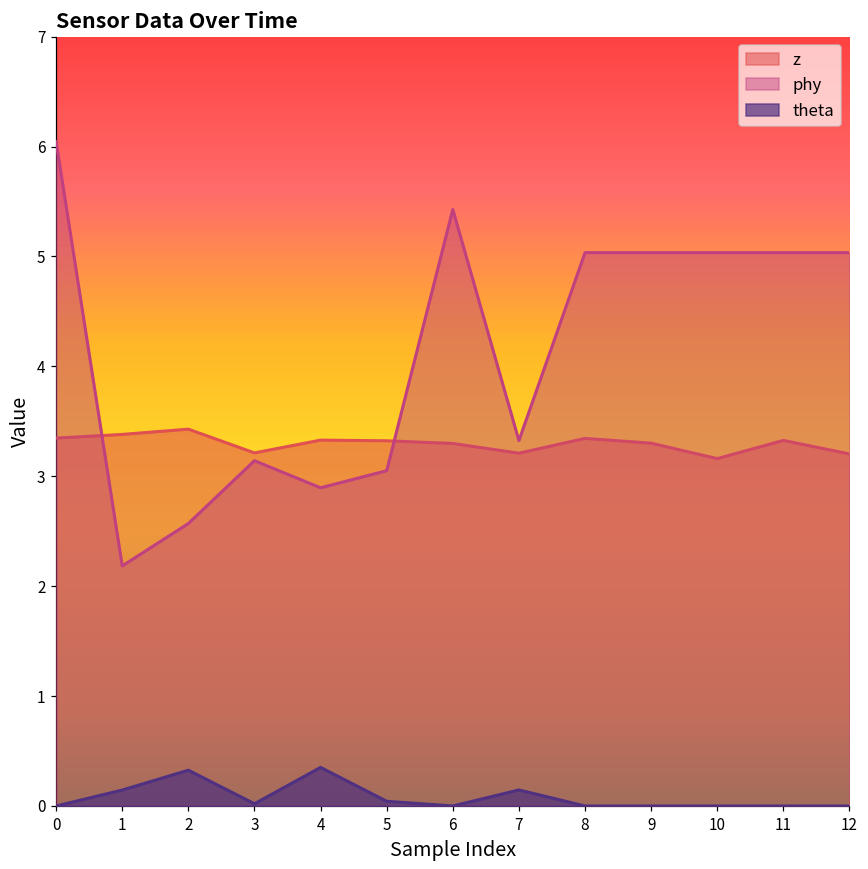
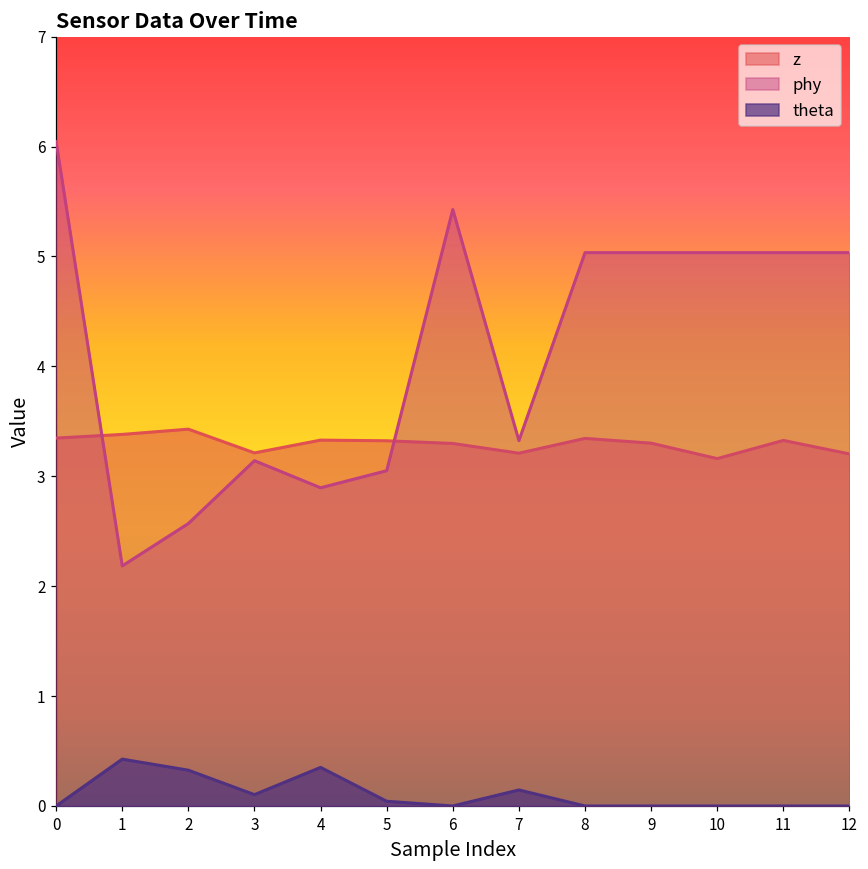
  {
    "theta": {
      "0": 0.0,
-     "1": 0.1,
+     "1": 0.4,
      "2": 0.3,
-     "3": 0.0,
+     "3": 0.1,
      "4": 0.4,
      "5": 0.0,
      "6": 0.0,
      "7": 0.1,
      "8": 0.0,
      "9": 0.0,
      "10": 0.0,
      "11": 0.0,
      "12": 0.0
    }
  }
